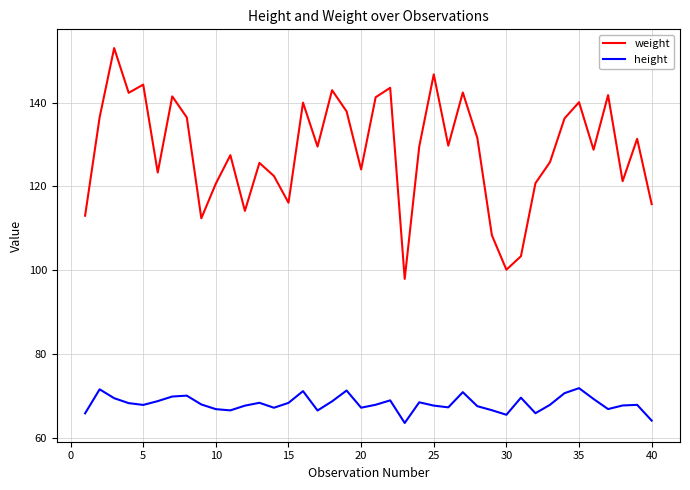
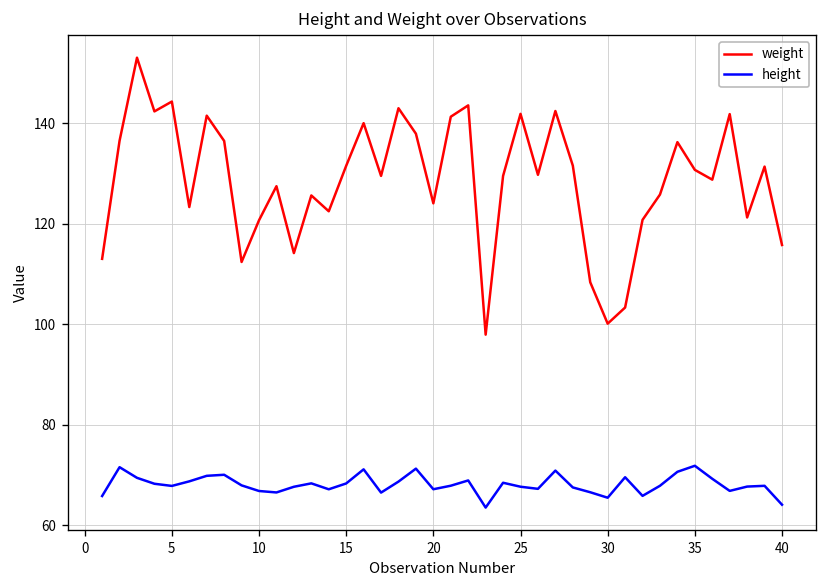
  {
    "weight": {
      "5": 144,
      "10": 121,
-     "15": 116,
+     "15": 132,
      "20": 124,
-     "25": 147,
+     "25": 142,
      "30": 100,
-     "35": 140,
+     "35": 131,
      "40": 116
    },
    "height": {
      "5": 68,
      "10": 67,
      "15": 68,
      "20": 67,
      "25": 68,
      "30": 65,
      "35": 72,
      "40": 64
    }
  }
